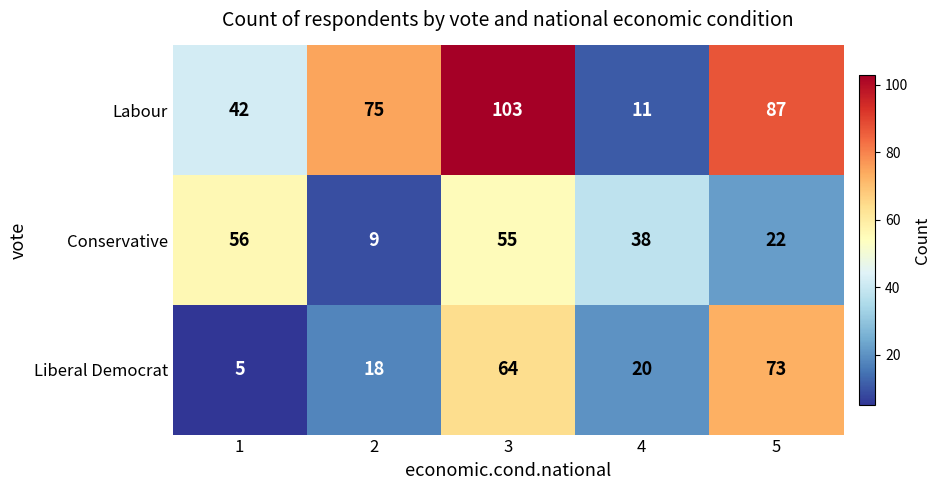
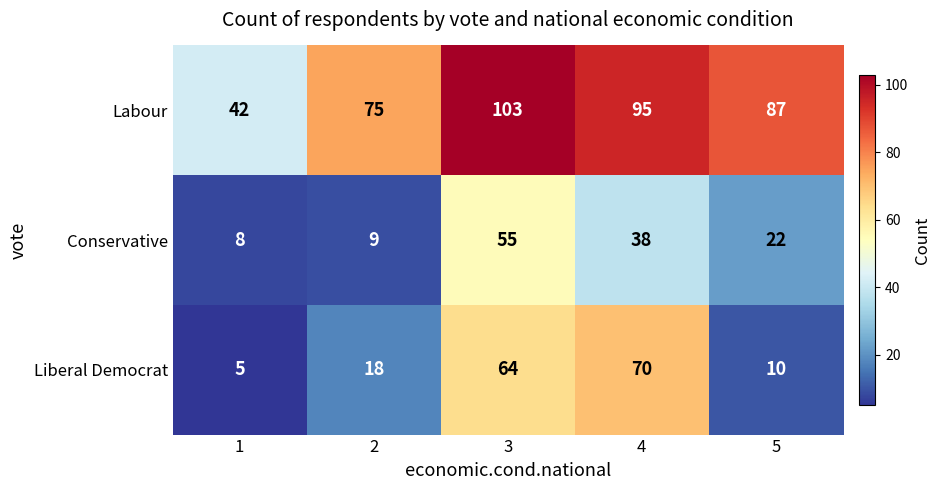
  {
    "Labour": {
      "1": 42,
      "2": 75,
      "3": 103,
-     "4": 11,
+     "4": 95,
      "5": 87
    },
    "Conservative": {
-     "1": 56,
+     "1": 8,
      "2": 9,
      "3": 55,
      "4": 38,
      "5": 22
    },
    "Liberal Democrat": {
      "1": 5,
      "2": 18,
      "3": 64,
-     "4": 20,
-     "5": 73
+     "4": 70,
+     "5": 10
    }
  }
